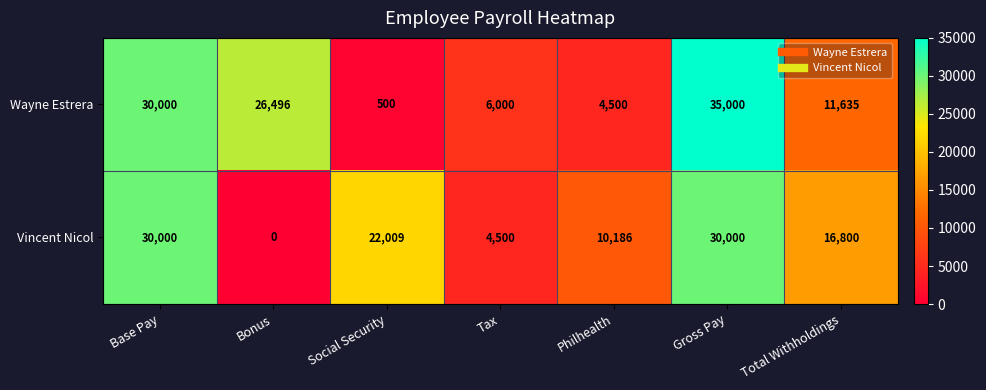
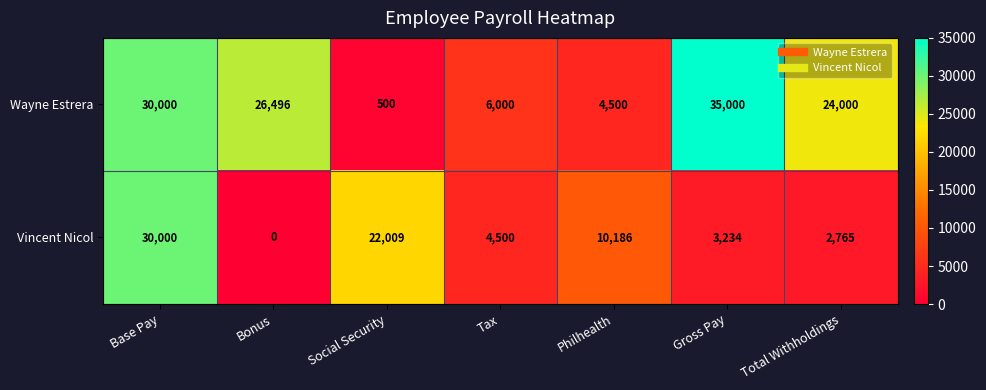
  {
    "Wayne Estrera": {
      "Base Pay": "30,000",
      "Bonus": "26,496",
      "Social Security": "500",
      "Tax": "6,000",
      "Philhealth": "4,500",
      "Gross Pay": "35,000",
-     "Total Withholdings": "11,635"
+     "Total Withholdings": "24,000"
    },
    "Vincent Nicol": {
      "Base Pay": "30,000",
      "Bonus": "0",
      "Social Security": "22,009",
      "Tax": "4,500",
      "Philhealth": "10,186",
-     "Gross Pay": "30,000",
-     "Total Withholdings": "16,800"
+     "Gross Pay": "3,234",
+     "Total Withholdings": "2,765"
    }
  }
